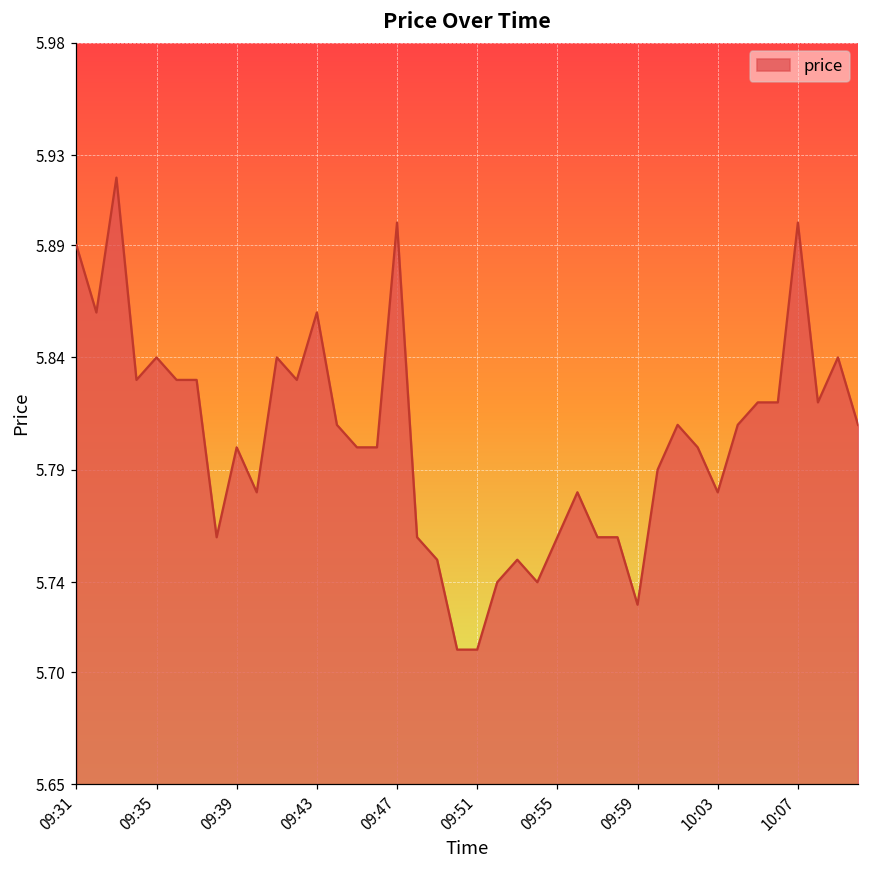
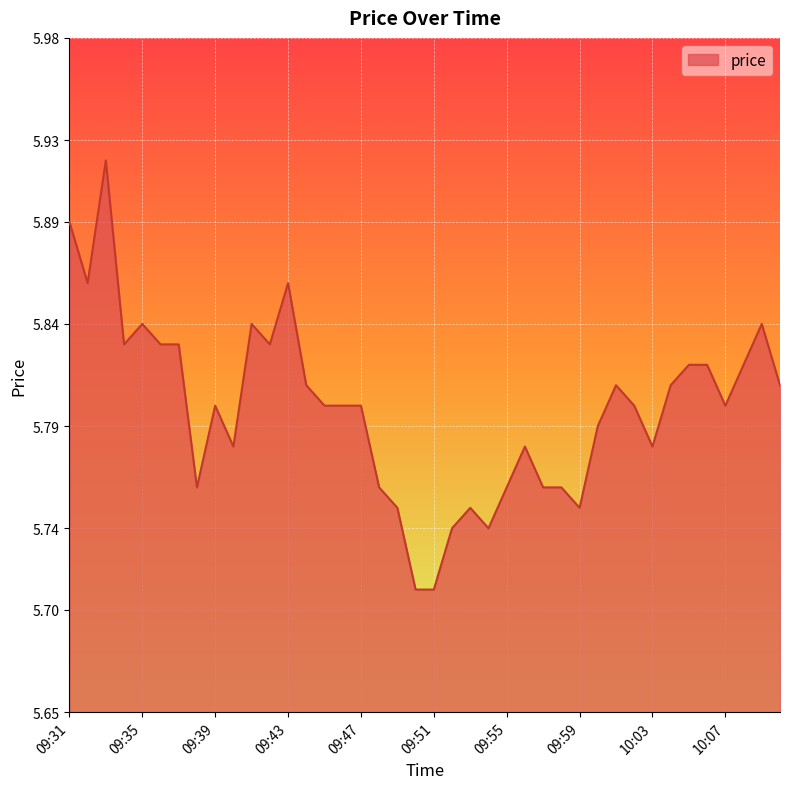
  {
    "09:31": 5.89,
    "09:35": 5.84,
    "09:39": 5.80,
    "09:43": 5.86,
-   "09:47": 5.9,
+   "09:47": 5.8,
    "09:51": 5.71,
    "09:55": 5.76,
-   "09:59": 5.73,
+   "09:59": 5.75,
    "10:03": 5.78,
-   "10:07": 5.9
+   "10:07": 5.8
  }
